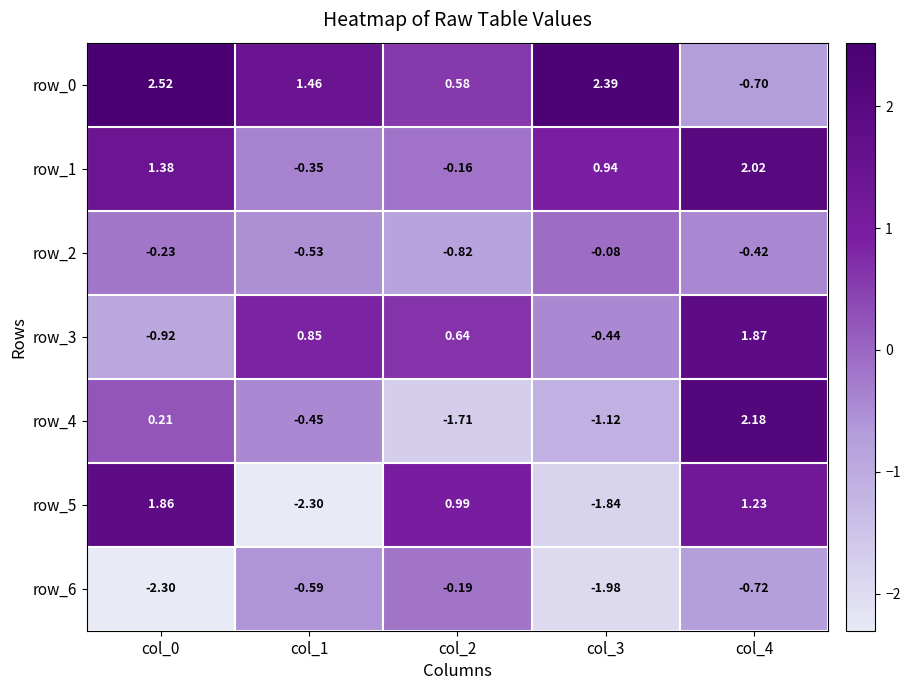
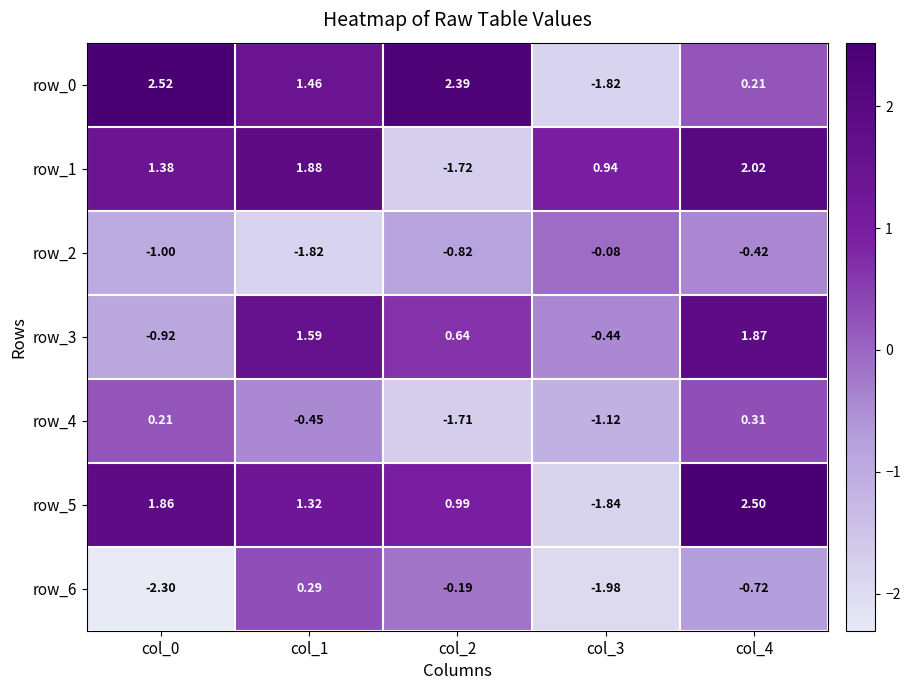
  {
    "row_0": {
      "col_0": 2.52,
      "col_1": 1.46,
-     "col_2": 0.58,
-     "col_3": 2.39,
-     "col_4": -0.70
+     "col_2": 2.39,
+     "col_3": -1.82,
+     "col_4": 0.21
    },
    "row_1": {
      "col_0": 1.38,
-     "col_1": -0.35,
-     "col_2": -0.16,
+     "col_1": 1.88,
+     "col_2": -1.72,
      "col_3": 0.94,
      "col_4": 2.02
    },
    "row_2": {
-     "col_0": -0.23,
-     "col_1": -0.53,
+     "col_0": -1.00,
+     "col_1": -1.82,
      "col_2": -0.82,
      "col_3": -0.08,
      "col_4": -0.42
    },
    "row_3": {
      "col_0": -0.92,
-     "col_1": 0.85,
+     "col_1": 1.59,
      "col_2": 0.64,
      "col_3": -0.44,
      "col_4": 1.87
    },
    "row_4": {
      "col_0": 0.21,
      "col_1": -0.45,
      "col_2": -1.71,
      "col_3": -1.12,
-     "col_4": 2.18
+     "col_4": 0.31
    },
    "row_5": {
      "col_0": 1.86,
-     "col_1": -2.30,
+     "col_1": 1.32,
      "col_2": 0.99,
      "col_3": -1.84,
-     "col_4": 1.23
+     "col_4": 2.50
    },
    "row_6": {
      "col_0": -2.30,
-     "col_1": -0.59,
+     "col_1": 0.29,
      "col_2": -0.19,
      "col_3": -1.98,
      "col_4": -0.72
    }
  }
